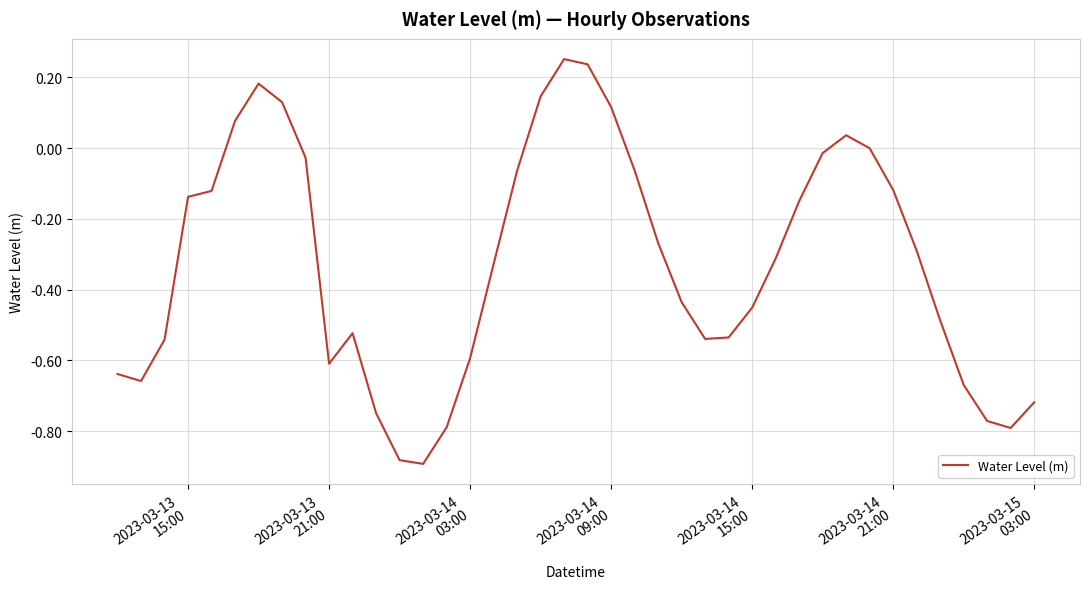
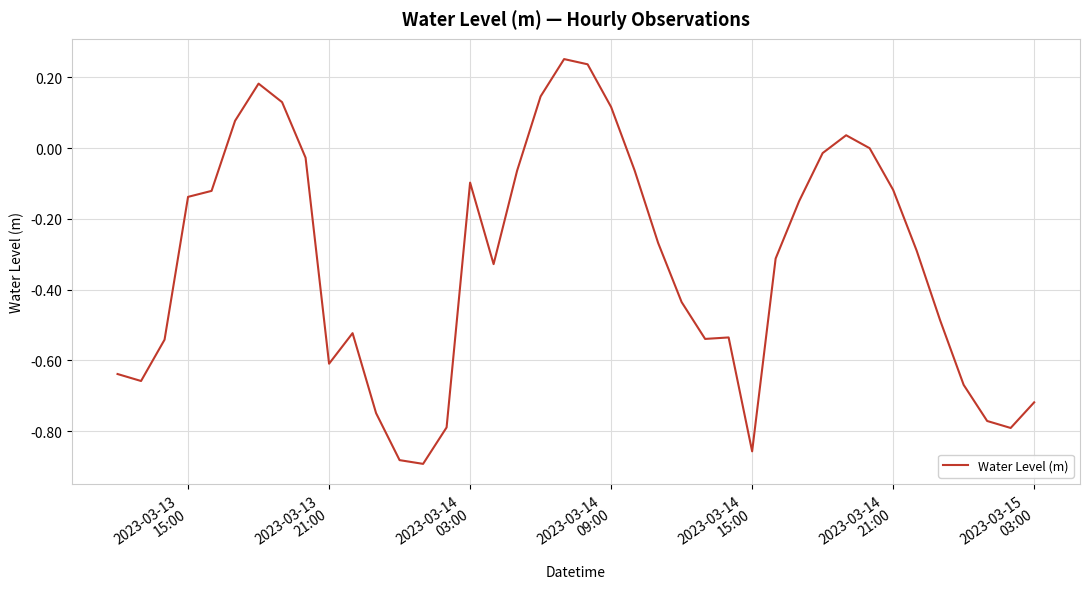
  {
    "2023-03-13 15:00": -0.14,
    "2023-03-13 21:00": -0.61,
-   "2023-03-14 03:00": -0.59,
+   "2023-03-14 03:00": -0.10,
    "2023-03-14 09:00": 0.12,
-   "2023-03-14 15:00": -0.45,
+   "2023-03-14 15:00": -0.86,
    "2023-03-14 21:00": -0.12,
    "2023-03-15 03:00": -0.72
  }
